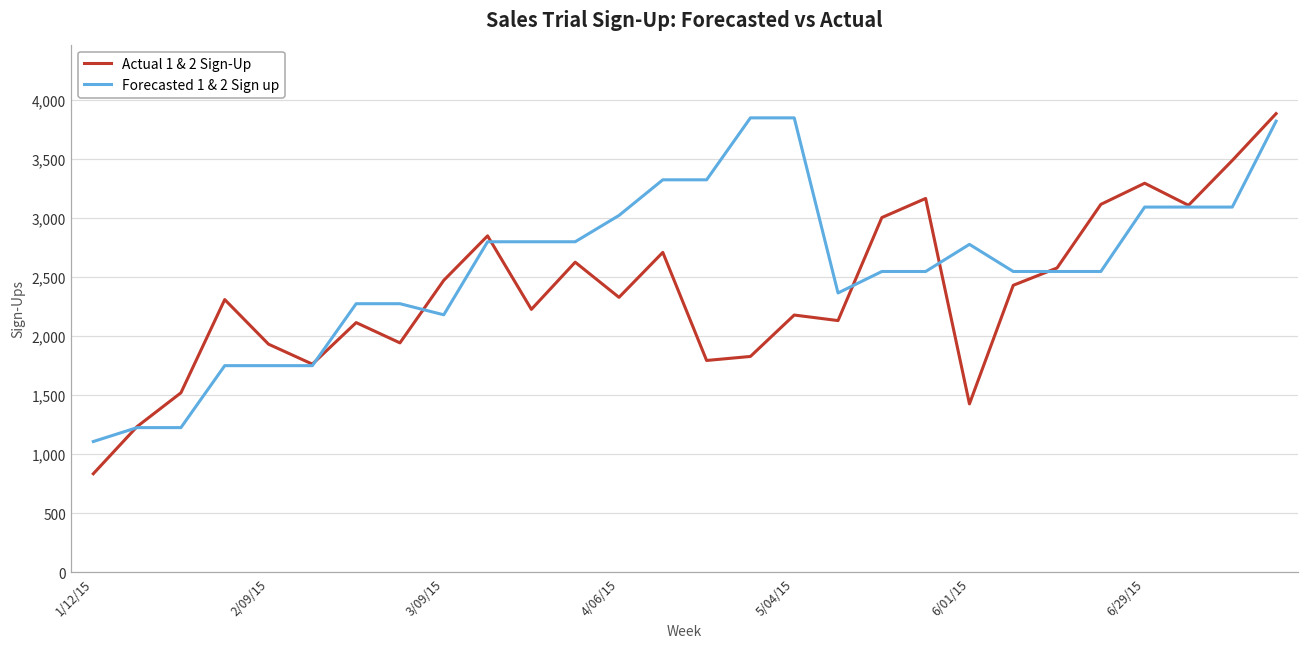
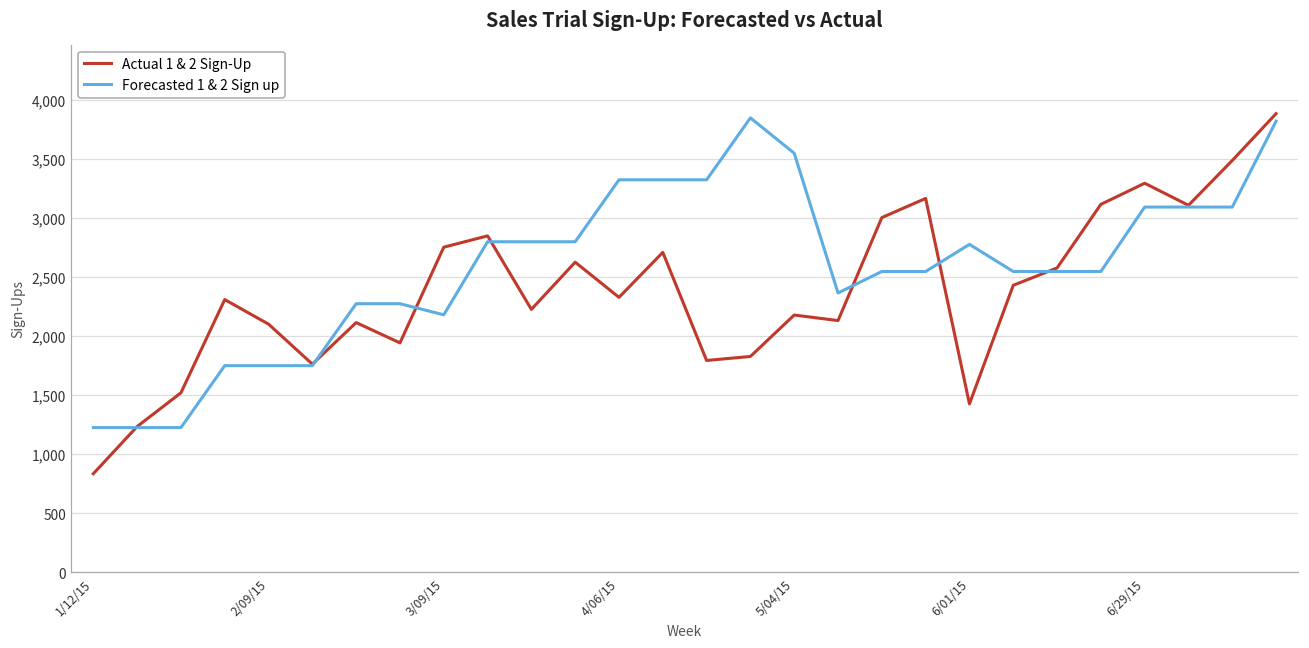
  {
    "Actual 1 & 2 Sign-Up": {
      "1/12/15": "830",
-     "2/09/15": "1,930",
-     "3/09/15": "2,470",
+     "2/09/15": "2,100",
+     "3/09/15": "2,750",
      "4/06/15": "2,330",
      "5/04/15": "2,180",
      "6/01/15": "1,430",
      "6/29/15": "3,300"
    },
    "Forecasted 1 & 2 Sign up": {
-     "1/12/15": "1,110",
+     "1/12/15": "1,230",
      "2/09/15": "1,750",
      "3/09/15": "2,180",
-     "4/06/15": "3,020",
-     "5/04/15": "3,850",
+     "4/06/15": "3,330",
+     "5/04/15": "3,550",
      "6/01/15": "2,780",
      "6/29/15": "3,090"
    }
  }
